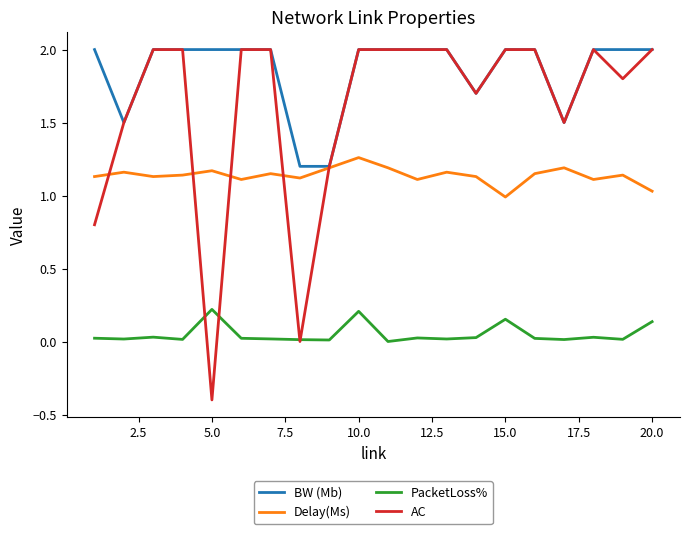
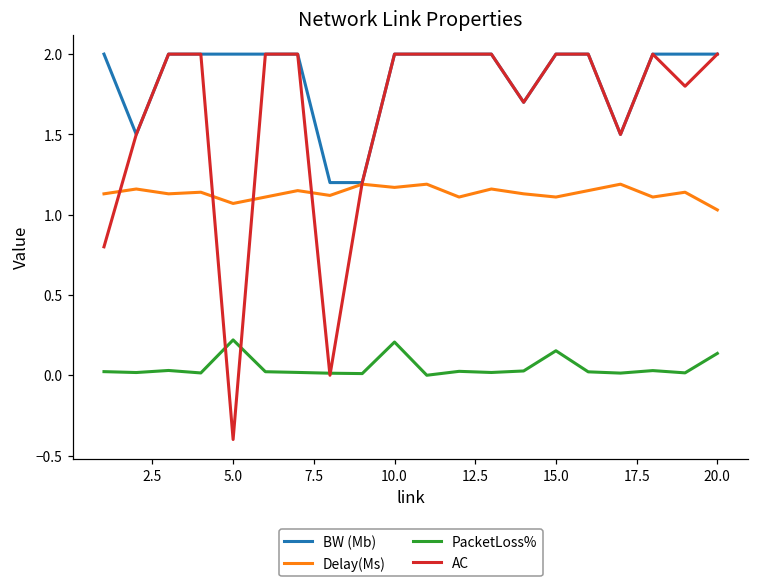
  {
    "BW (Mb)": {
      "5.0": 2.00
    },
    "Delay(Ms)": {
-     "5.0": 1.17,
-     "10.0": 1.26,
-     "15.0": 0.99,
+     "5.0": 1.07,
+     "10.0": 1.17,
+     "15.0": 1.11,
      "20.0": 1.03
    },
    "PacketLoss%": {
      "5.0": 0.22,
      "10.0": 0.21,
      "15.0": 0.15,
      "20.0": 0.14
    },
    "AC": {
      "5.0": -0.40
    }
  }
